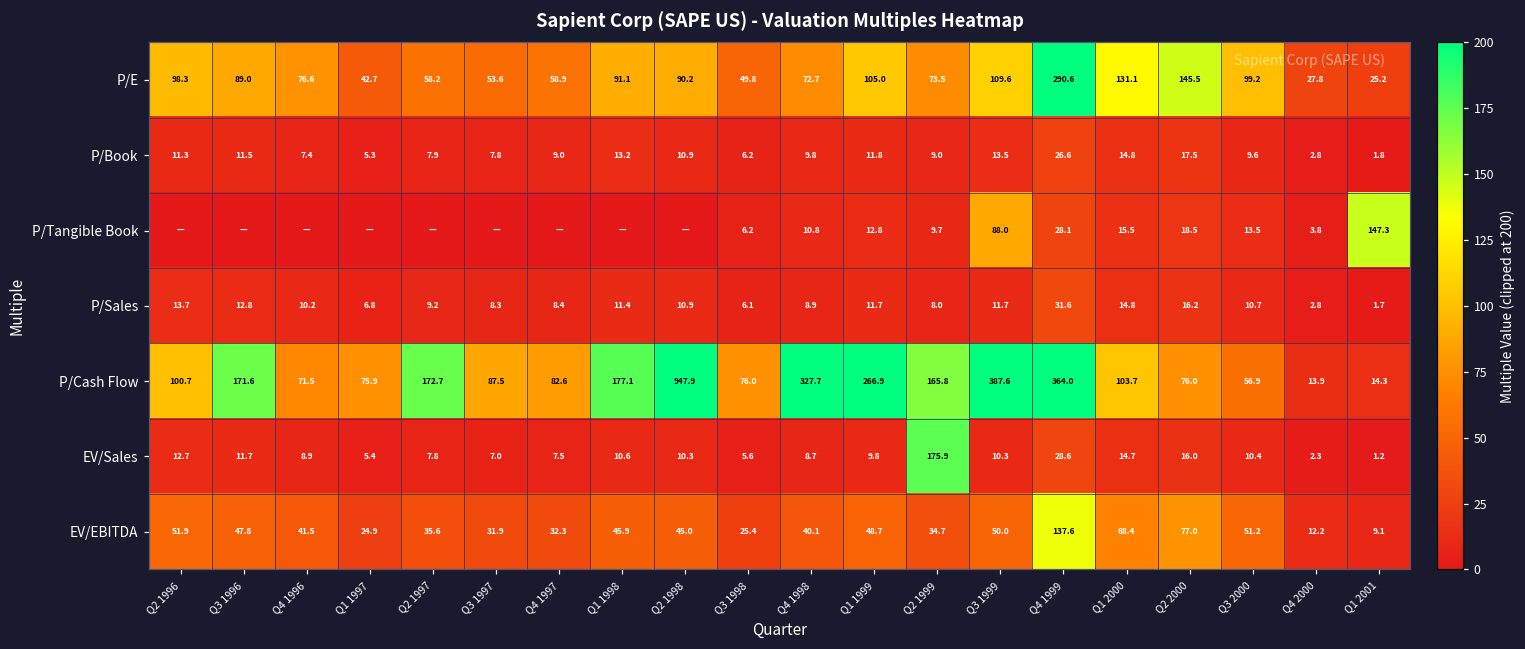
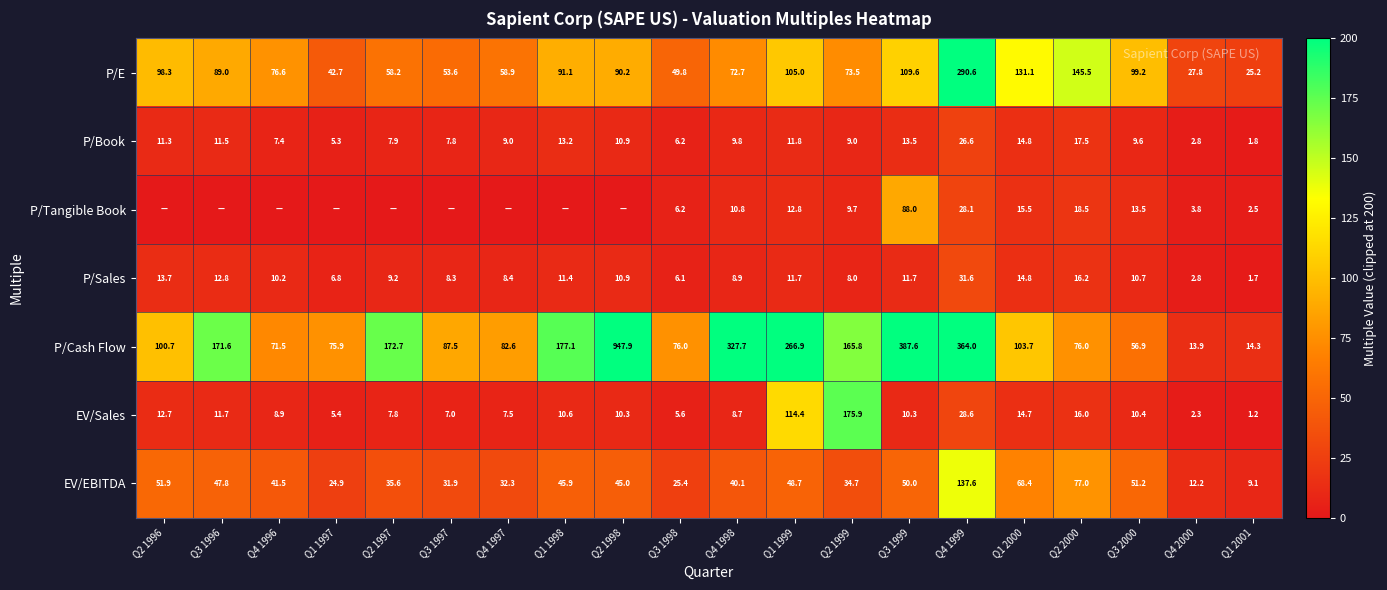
  {
    "P/E": {
      "Q2 1996": 98.3,
      "Q3 1996": 89.0,
      "Q4 1996": 76.6,
      "Q1 1997": 42.7,
      "Q2 1997": 58.2,
      "Q3 1997": 53.6,
      "Q4 1997": 58.9,
      "Q1 1998": 91.1,
      "Q2 1998": 90.2,
      "Q3 1998": 49.8,
      "Q4 1998": 72.7,
      "Q1 1999": 105.0,
      "Q2 1999": 73.5,
      "Q3 1999": 109.6,
      "Q4 1999": 290.6,
      "Q1 2000": 131.1,
      "Q2 2000": 145.5,
      "Q3 2000": 99.2,
      "Q1 2001": 25.2
    },
    "P/Book": {
      "Q2 1996": 11.3,
      "Q3 1996": 11.5,
      "Q4 1996": 7.4,
      "Q1 1997": 5.3,
      "Q2 1997": 7.9,
      "Q3 1997": 7.8,
      "Q4 1997": 9.0,
      "Q1 1998": 13.2,
      "Q2 1998": 10.9,
      "Q3 1998": 6.2,
      "Q4 1998": 9.8,
      "Q1 1999": 11.8,
      "Q2 1999": 9.0,
      "Q3 1999": 13.5,
      "Q4 1999": 26.6,
      "Q1 2000": 14.8,
      "Q2 2000": 17.5,
      "Q3 2000": 9.6,
      "Q4 2000": 2.8,
      "Q1 2001": 1.8
    },
    "P/Tangible Book": {
      "Q3 1998": 6.2,
      "Q4 1998": 10.8,
      "Q1 1999": 12.8,
      "Q2 1999": 9.7,
      "Q3 1999": 88.0,
      "Q4 1999": 28.1,
      "Q1 2000": 15.5,
      "Q2 2000": 18.5,
      "Q3 2000": 13.5,
      "Q4 2000": 3.8,
-     "Q1 2001": 147.3
+     "Q1 2001": 2.5
    },
    "P/Sales": {
      "Q2 1996": 13.7,
      "Q3 1996": 12.8,
      "Q4 1996": 10.2,
      "Q1 1997": 6.8,
      "Q2 1997": 9.2,
      "Q3 1997": 8.3,
      "Q4 1997": 8.4,
      "Q1 1998": 11.4,
      "Q2 1998": 10.9,
      "Q3 1998": 6.1,
      "Q4 1998": 8.9,
      "Q1 1999": 11.7,
      "Q2 1999": 8.0,
      "Q3 1999": 11.7,
      "Q4 1999": 31.6,
      "Q1 2000": 14.8,
      "Q2 2000": 16.2,
      "Q3 2000": 10.7,
      "Q4 2000": 2.8,
      "Q1 2001": 1.7
    },
    "P/Cash Flow": {
      "Q2 1996": 100.7,
      "Q3 1996": 171.6,
      "Q4 1996": 71.5,
      "Q1 1997": 75.9,
      "Q2 1997": 172.7,
      "Q3 1997": 87.5,
      "Q4 1997": 82.6,
      "Q1 1998": 177.1,
      "Q2 1998": 947.9,
      "Q3 1998": 76.0,
      "Q4 1998": 327.7,
      "Q1 1999": 266.9,
      "Q2 1999": 165.8,
      "Q3 1999": 387.6,
      "Q4 1999": 364.0,
      "Q1 2000": 103.7,
      "Q2 2000": 76.0,
      "Q3 2000": 56.9,
      "Q4 2000": 13.9,
      "Q1 2001": 14.3
    },
    "EV/Sales": {
      "Q2 1996": 12.7,
      "Q3 1996": 11.7,
      "Q4 1996": 8.9,
      "Q1 1997": 5.4,
      "Q2 1997": 7.8,
      "Q3 1997": 7.0,
      "Q4 1997": 7.5,
      "Q1 1998": 10.6,
      "Q2 1998": 10.3,
      "Q3 1998": 5.6,
      "Q4 1998": 8.7,
-     "Q1 1999": 9.8,
+     "Q1 1999": 114.4,
      "Q2 1999": 175.9,
      "Q3 1999": 10.3,
      "Q4 1999": 28.6,
      "Q1 2000": 14.7,
      "Q2 2000": 16.0,
      "Q3 2000": 10.4,
      "Q4 2000": 2.3,
      "Q1 2001": 1.2
    },
    "EV/EBITDA": {
      "Q2 1996": 51.9,
      "Q3 1996": 47.8,
      "Q4 1996": 41.5,
      "Q1 1997": 24.9,
      "Q2 1997": 35.6,
      "Q3 1997": 31.9,
      "Q4 1997": 32.3,
      "Q1 1998": 45.9,
      "Q2 1998": 45.0,
      "Q3 1998": 25.4,
      "Q4 1998": 40.1,
      "Q1 1999": 48.7,
      "Q2 1999": 34.7,
      "Q3 1999": 50.0,
      "Q4 1999": 137.6,
      "Q1 2000": 68.4,
      "Q2 2000": 77.0,
      "Q3 2000": 51.2,
      "Q4 2000": 12.2,
      "Q1 2001": 9.1
    }
  }
